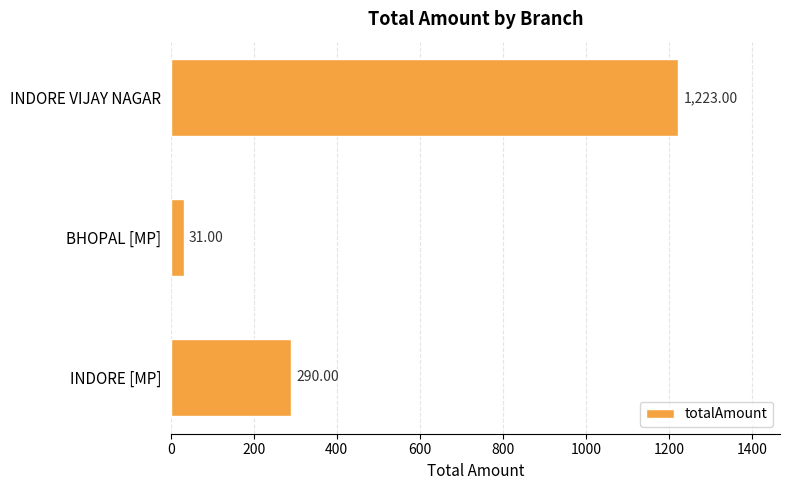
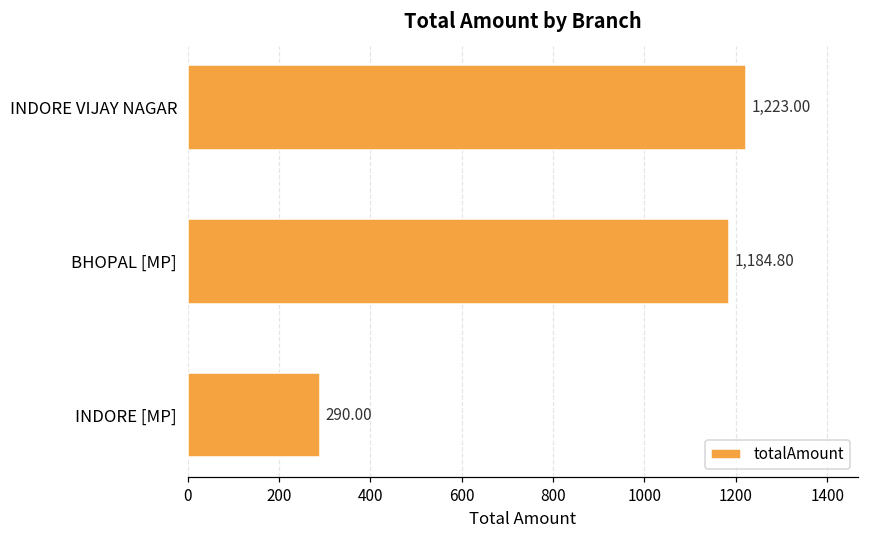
  {
    "INDORE VIJAY NAGAR": "1,223.00",
-   "BHOPAL [MP]": "31.00",
+   "BHOPAL [MP]": "1,184.80",
    "INDORE [MP]": "290.00"
  }
